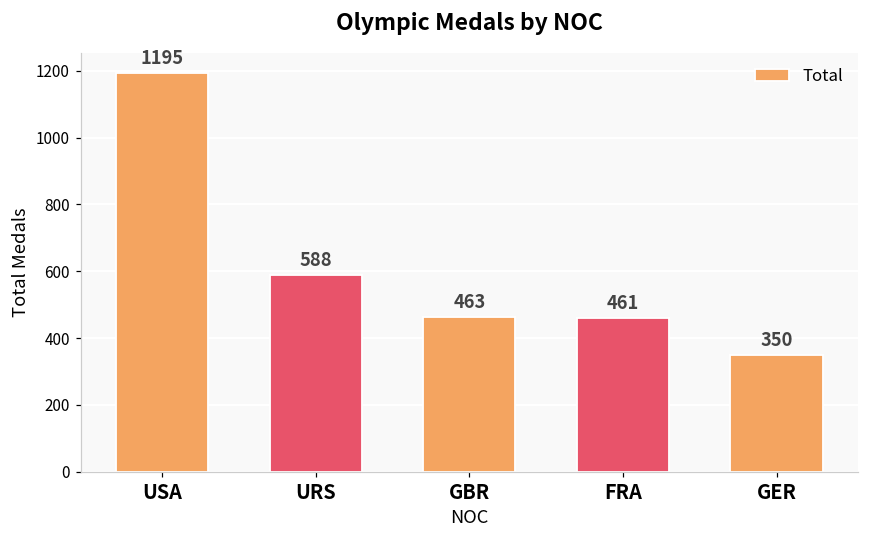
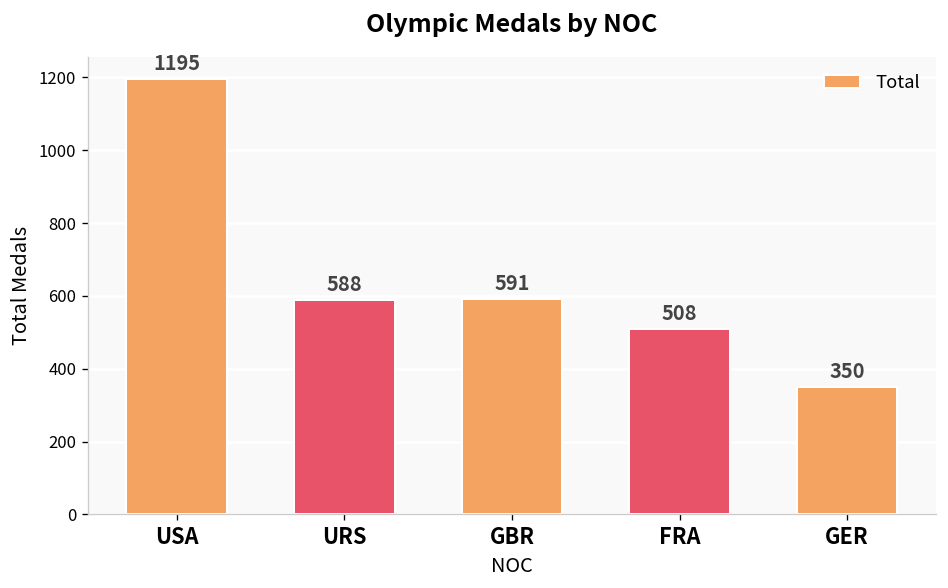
  {
    "USA": 1195,
    "URS": 588,
-   "GBR": 463,
-   "FRA": 461,
+   "GBR": 591,
+   "FRA": 508,
    "GER": 350
  }
